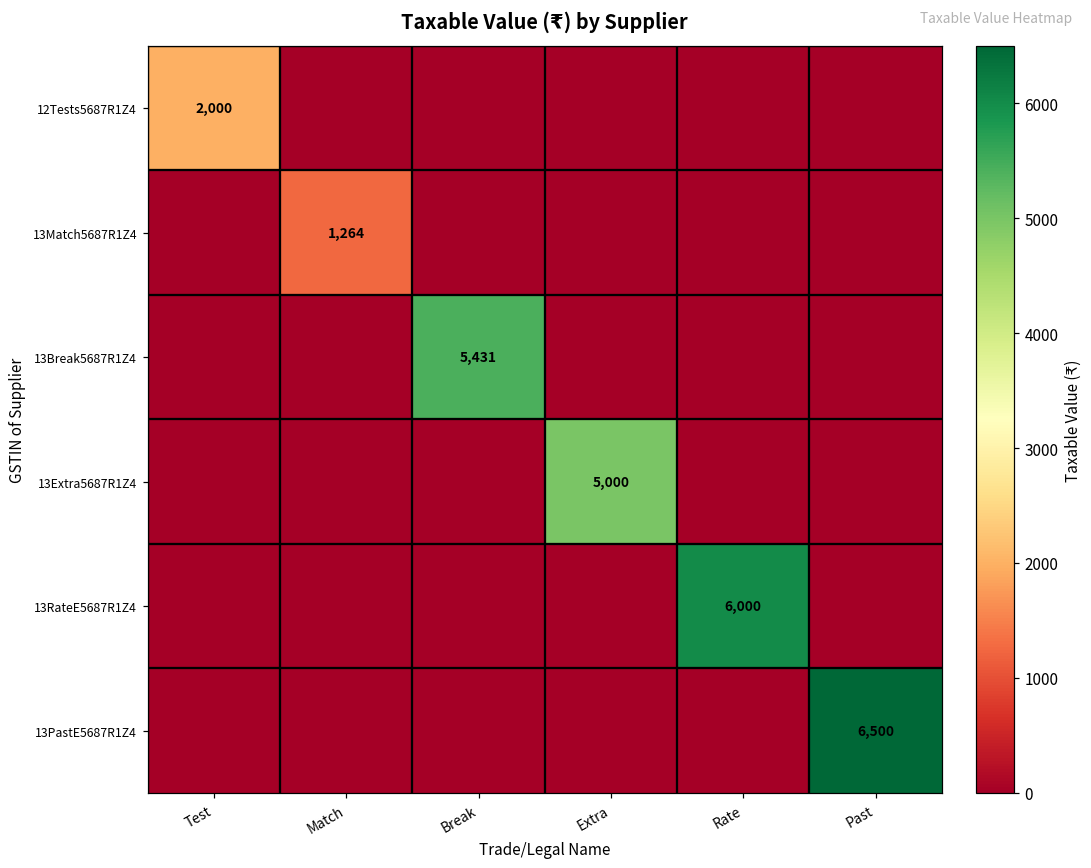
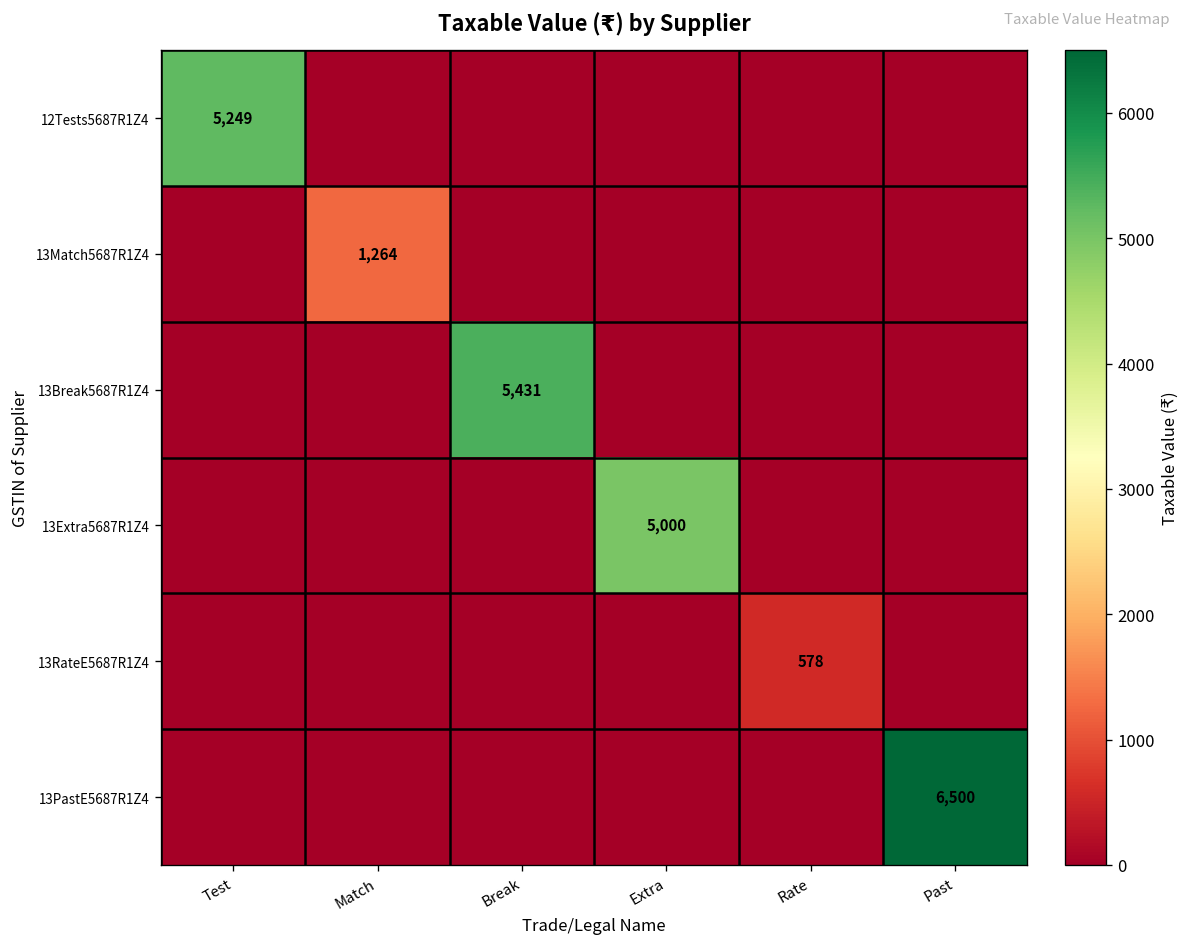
  {
    "12Tests5687R1Z4": {
-     "Test": "2,000"
+     "Test": "5,249"
    },
    "13Match5687R1Z4": {
      "Match": "1,264"
    },
    "13Break5687R1Z4": {
      "Break": "5,431"
    },
    "13Extra5687R1Z4": {
      "Extra": "5,000"
    },
    "13RateE5687R1Z4": {
-     "Rate": "6,000"
+     "Rate": "578"
    },
    "13PastE5687R1Z4": {
      "Past": "6,500"
    }
  }
